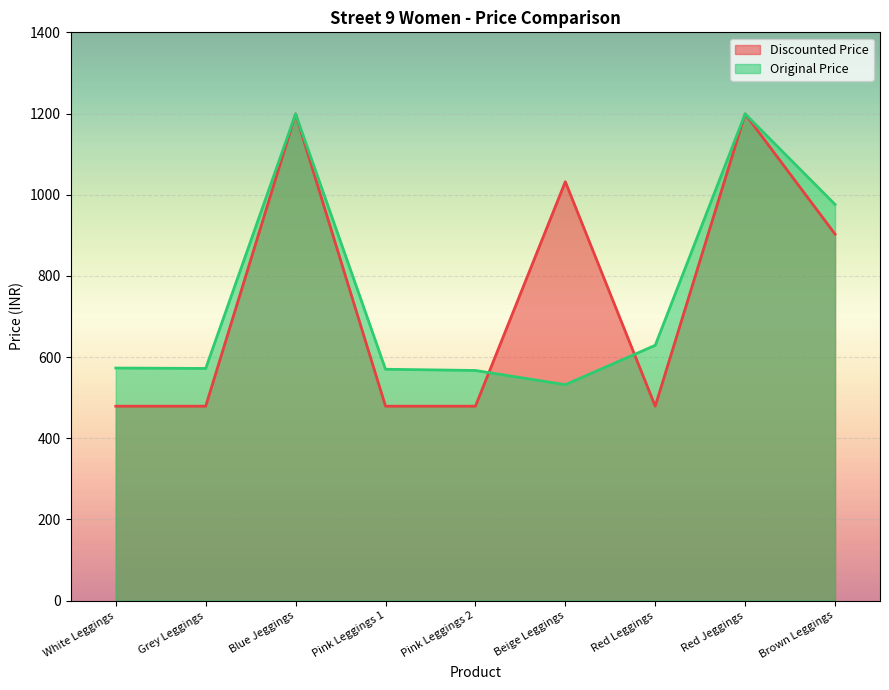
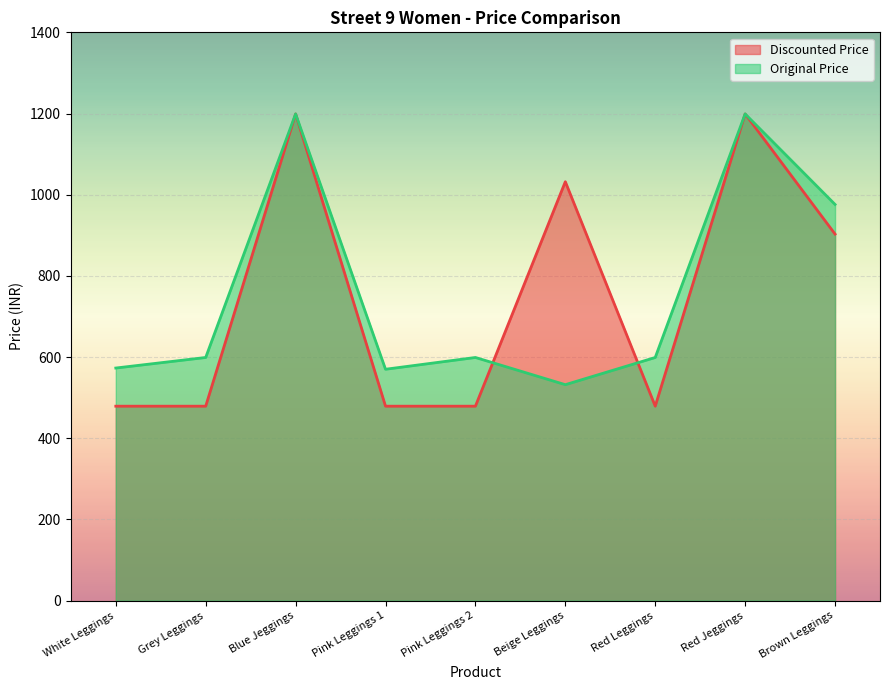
  {
    "Discounted Price": {
      "White Leggings": 480,
      "Grey Leggings": 480,
      "Pink Leggings 1": 480,
      "Pink Leggings 2": 480,
      "Beige Leggings": 1030,
      "Red Leggings": 480,
      "Brown Leggings": 900
    },
    "Original Price": {
      "White Leggings": 570,
-     "Grey Leggings": 570,
+     "Grey Leggings": 600,
      "Pink Leggings 1": 570,
-     "Pink Leggings 2": 570,
+     "Pink Leggings 2": 600,
      "Beige Leggings": 530,
-     "Red Leggings": 630,
+     "Red Leggings": 600,
      "Brown Leggings": 980
    }
  }
